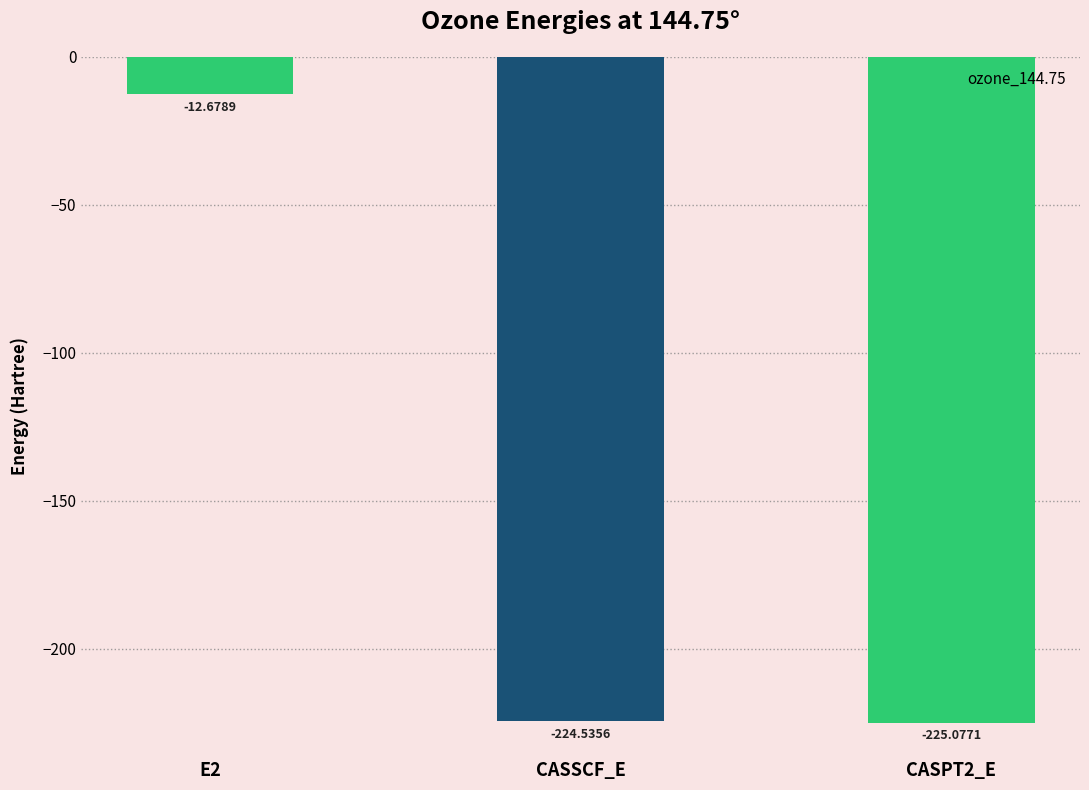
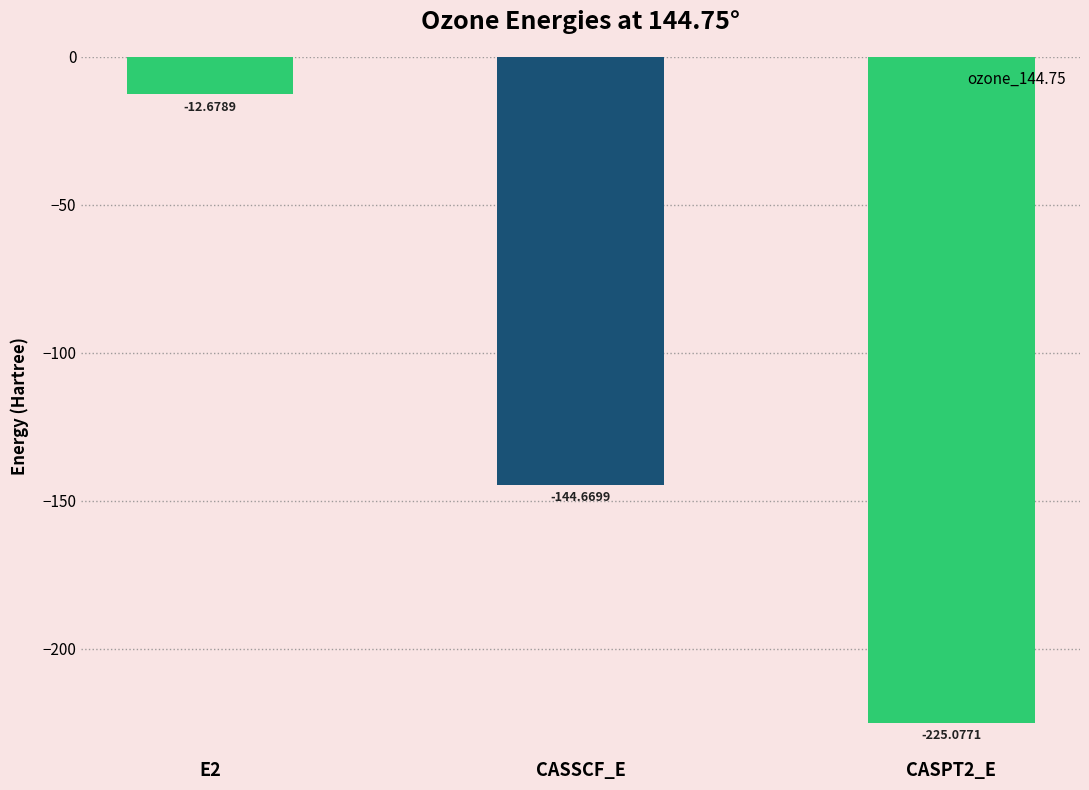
  {
    "E2": -12.6789,
-   "CASSCF_E": -224.5356,
+   "CASSCF_E": -144.6699,
    "CASPT2_E": -225.0771
  }
